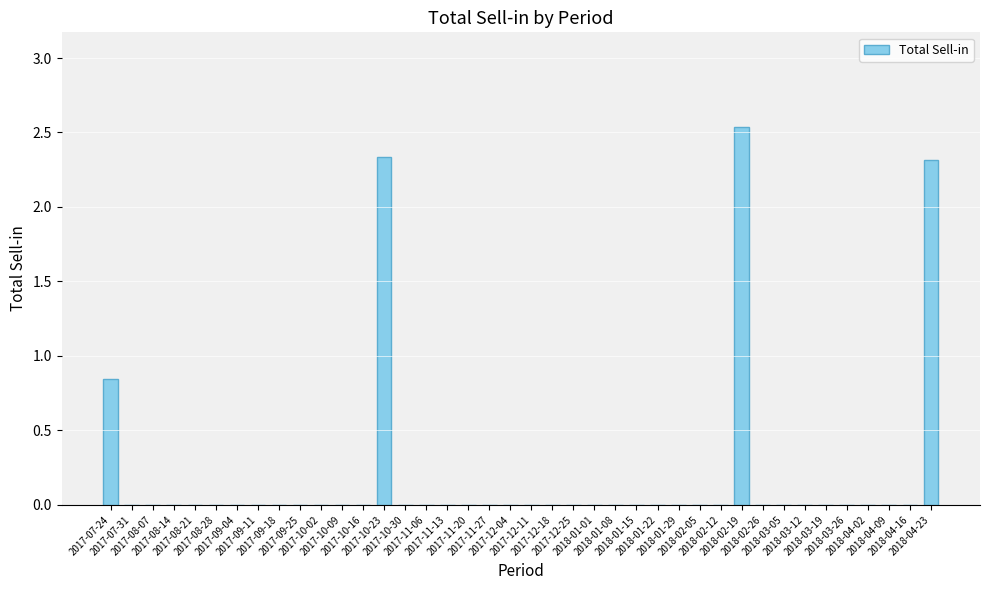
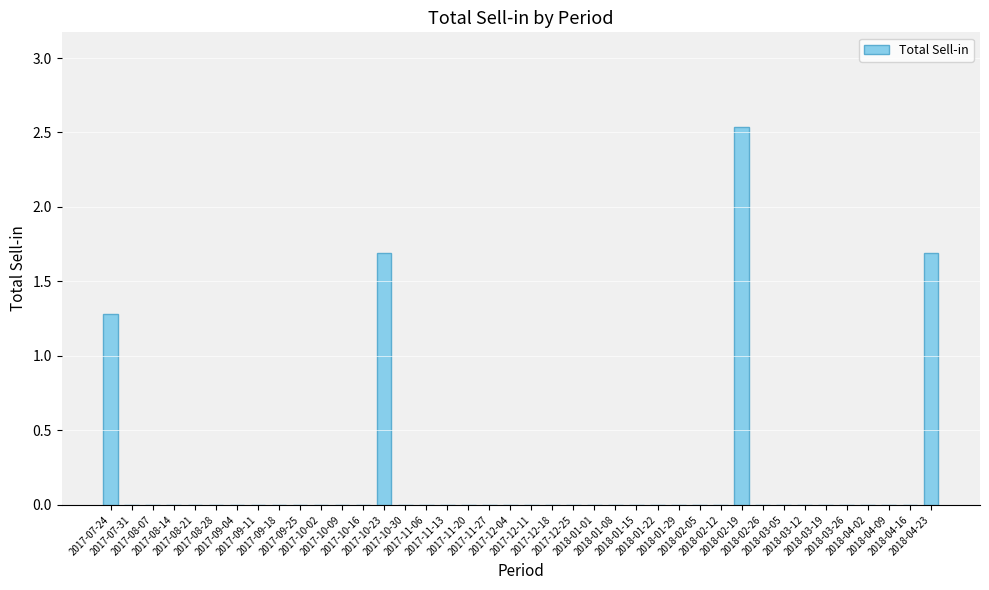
  {
-   "2017-07-24": 0.85,
+   "2017-07-24": 1.28,
    "2017-07-31": 0.00,
    "2017-08-07": 0.00,
    "2017-08-14": 0.00,
    "2017-08-21": 0.00,
    "2017-08-28": 0.00,
    "2017-09-04": 0.00,
    "2017-09-11": 0.00,
    "2017-09-18": 0.00,
    "2017-09-25": 0.00,
    "2017-10-02": 0.00,
    "2017-10-09": 0.00,
    "2017-10-16": 0.00,
-   "2017-10-23": 2.33,
+   "2017-10-23": 1.69,
    "2017-10-30": 0.00,
    "2017-11-06": 0.00,
    "2017-11-13": 0.00,
    "2017-11-20": 0.00,
    "2017-11-27": 0.00,
    "2017-12-04": 0.00,
    "2017-12-11": 0.00,
    "2017-12-18": 0.00,
    "2017-12-25": 0.00,
    "2018-01-01": 0.00,
    "2018-01-08": 0.00,
    "2018-01-15": 0.00,
    "2018-01-22": 0.00,
    "2018-01-29": 0.00,
    "2018-02-05": 0.00,
    "2018-02-12": 0.00,
    "2018-02-19": 2.54,
    "2018-02-26": 0.00,
    "2018-03-05": 0.00,
    "2018-03-12": 0.00,
    "2018-03-19": 0.00,
    "2018-03-26": 0.00,
    "2018-04-02": 0.00,
    "2018-04-09": 0.00,
    "2018-04-16": 0.00,
-   "2018-04-23": 2.32
+   "2018-04-23": 1.69
  }
